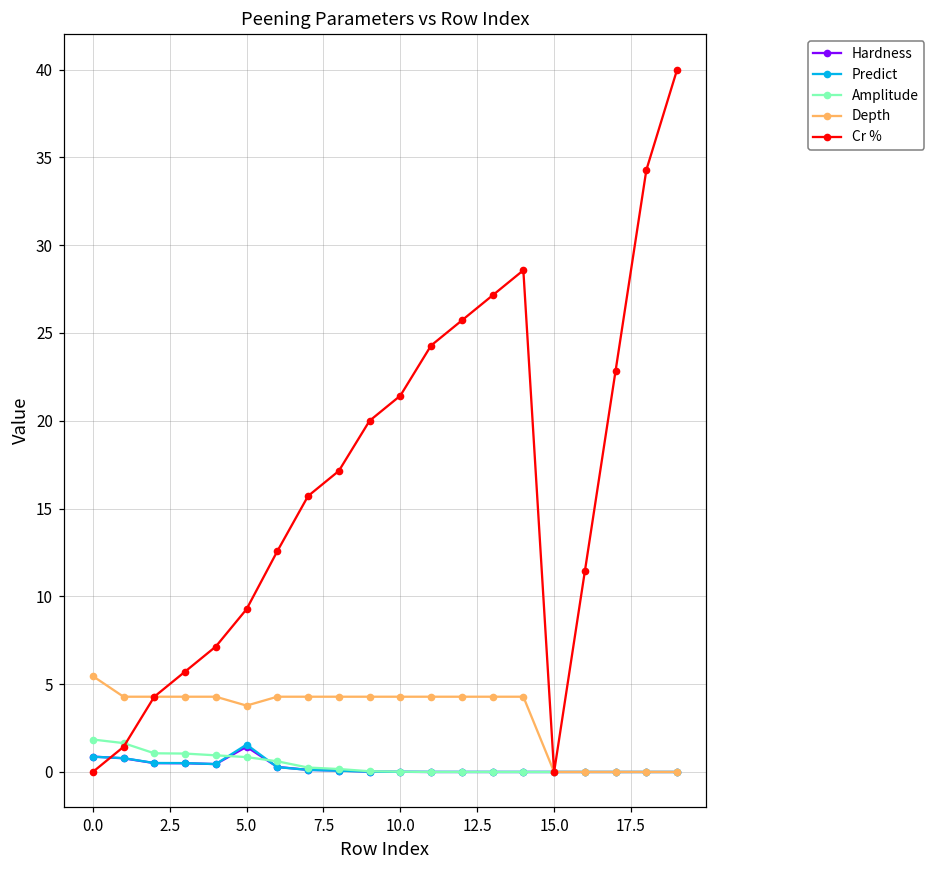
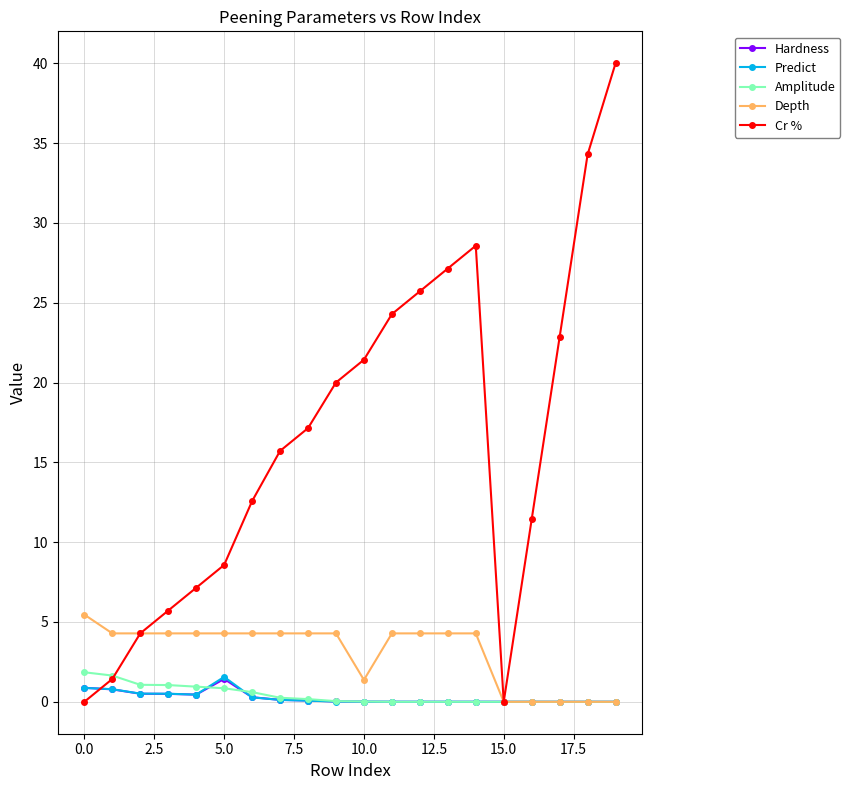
  {
    "Amplitude": {
      "0.0": 1.8,
      "5.0": 0.8
    },
    "Depth": {
      "0.0": 5.5,
-     "5.0": 3.8,
-     "10.0": 4.3
+     "5.0": 4.3,
+     "10.0": 1.4
    },
    "Cr %": {
      "0.0": 0.0,
-     "5.0": 9.3,
+     "5.0": 8.6,
      "10.0": 21.4
    }
  }
